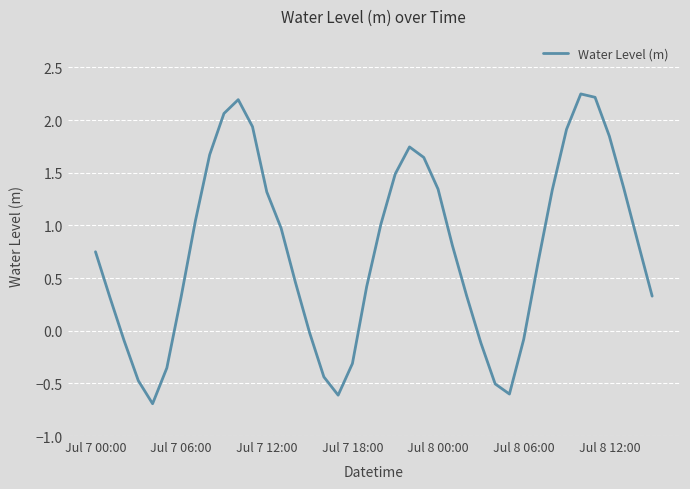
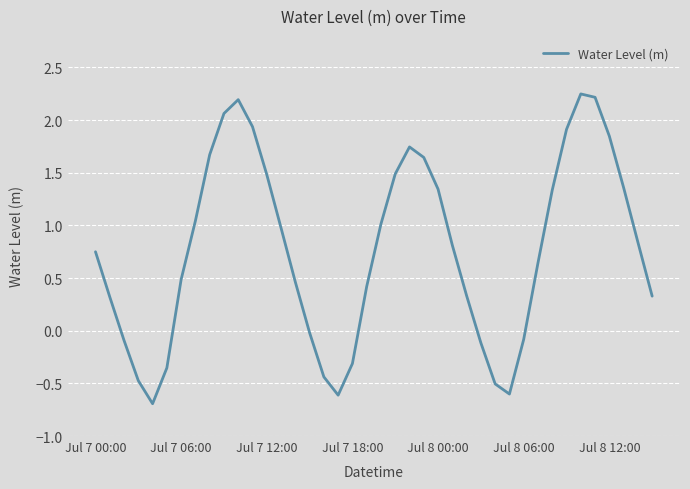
  {
    "Jul 7 00:00": 0.75,
-   "Jul 7 06:00": 0.32,
-   "Jul 7 12:00": 1.32,
+   "Jul 7 06:00": 0.49,
+   "Jul 7 12:00": 1.48,
    "Jul 7 18:00": -0.31,
    "Jul 8 00:00": 1.34,
    "Jul 8 06:00": -0.08,
    "Jul 8 12:00": 1.85
  }
